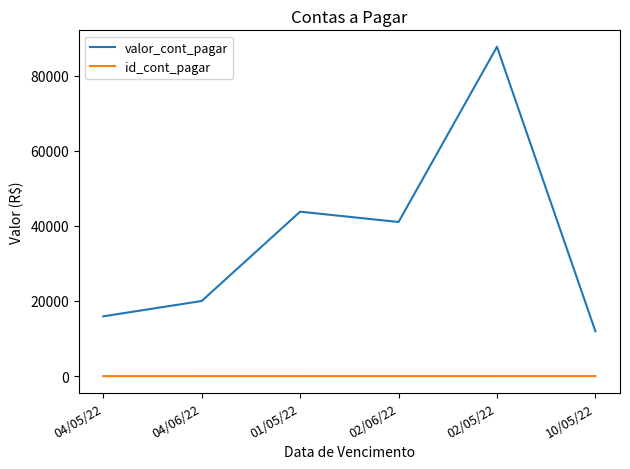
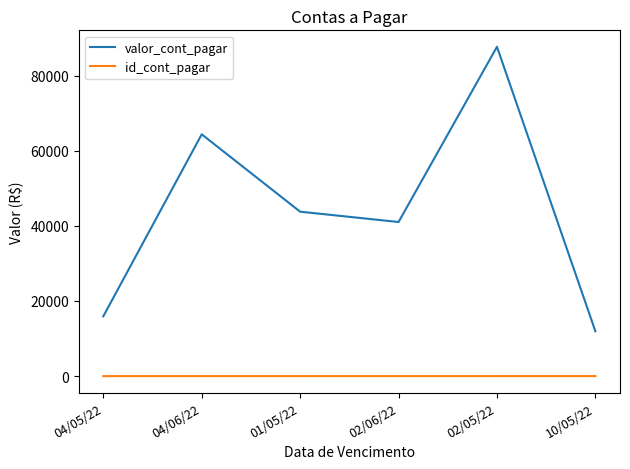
  {
    "valor_cont_pagar": {
      "04/05/22": 16000,
-     "04/06/22": 20000,
+     "04/06/22": 64000,
      "01/05/22": 44000,
      "02/06/22": 41000,
      "02/05/22": 88000,
      "10/05/22": 12000
    },
    "id_cont_pagar": {
      "04/05/22": 0,
      "04/06/22": 0,
      "01/05/22": 0,
      "02/06/22": 0,
      "02/05/22": 0,
      "10/05/22": 0
    }
  }
